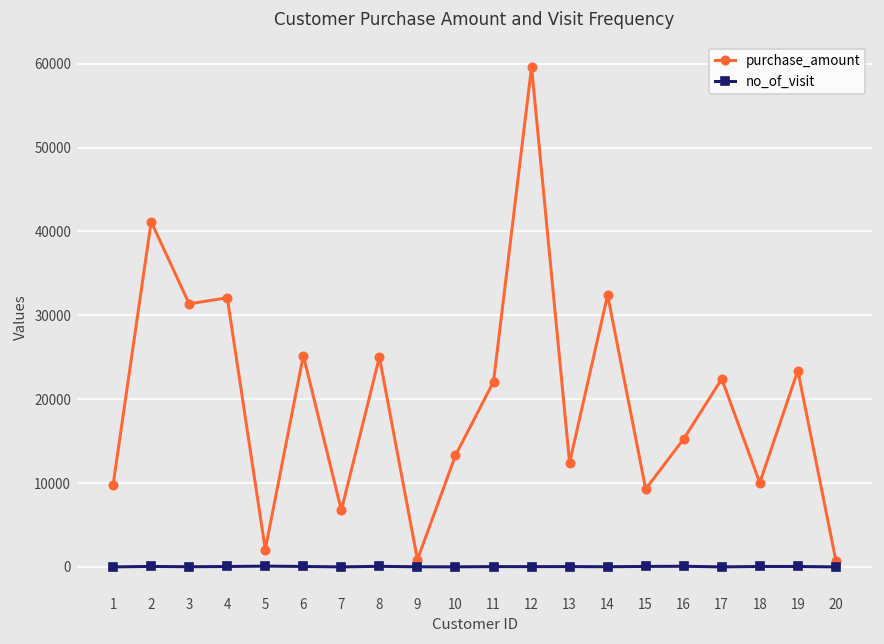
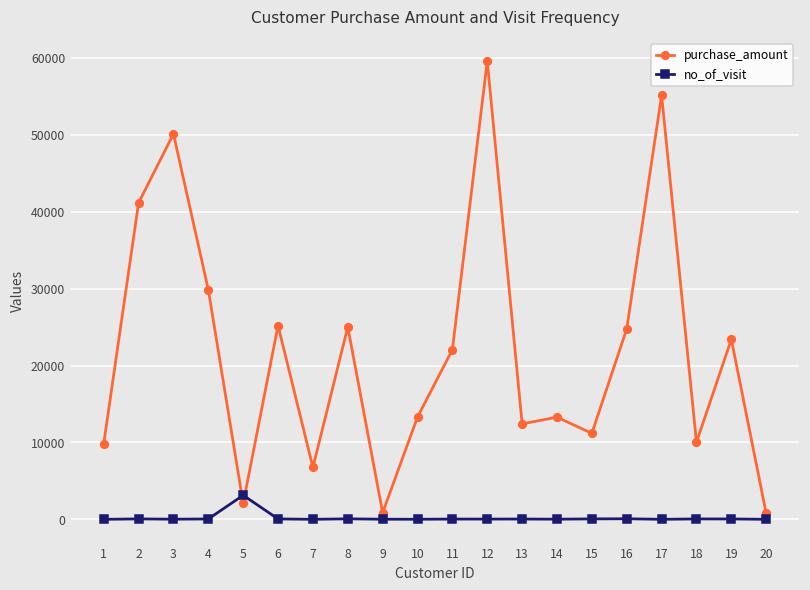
  {
    "purchase_amount": {
      "1": 10000,
      "2": 41000,
-     "3": 31000,
-     "4": 32000,
+     "3": 50000,
+     "4": 30000,
      "5": 2000,
      "6": 25000,
      "7": 7000,
      "8": 25000,
      "9": 1000,
      "10": 13000,
      "11": 22000,
      "12": 60000,
      "13": 12000,
-     "14": 32000,
-     "15": 9000,
-     "16": 15000,
-     "17": 22000,
+     "14": 13000,
+     "15": 11000,
+     "16": 25000,
+     "17": 55000,
      "18": 10000,
      "19": 23000,
      "20": 1000
    },
    "no_of_visit": {
      "1": 0,
      "2": 0,
      "3": 0,
      "4": 0,
-     "5": 0,
+     "5": 3000,
      "6": 0,
      "7": 0,
      "8": 0,
      "9": 0,
      "10": 0,
      "11": 0,
      "12": 0,
      "13": 0,
      "14": 0,
      "15": 0,
      "16": 0,
      "17": 0,
      "18": 0,
      "19": 0,
      "20": 0
    }
  }
